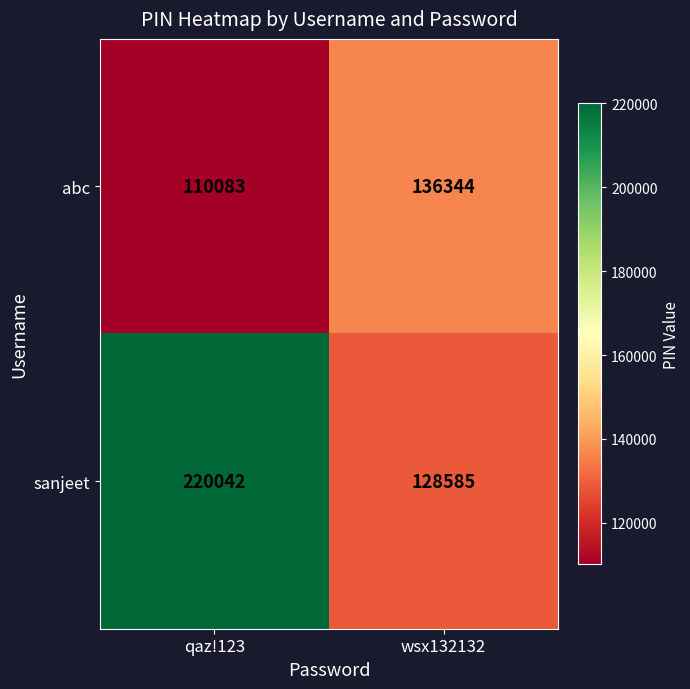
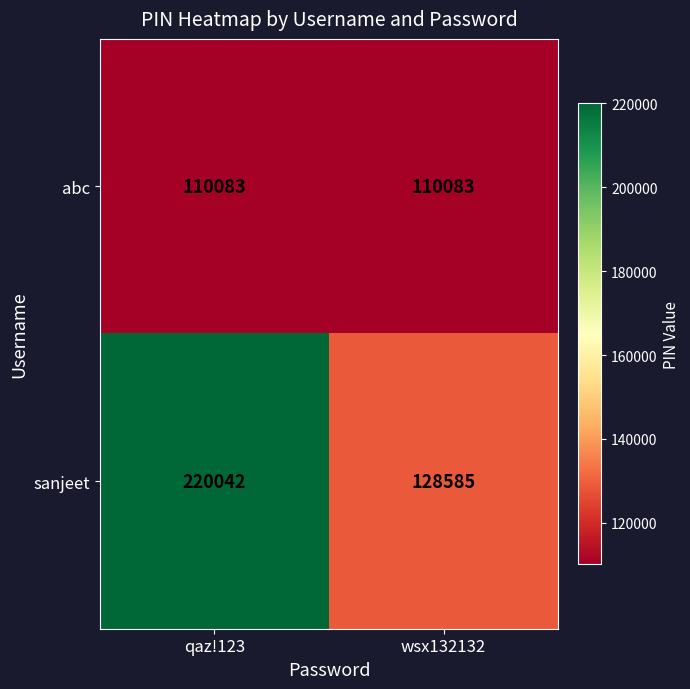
  {
    "abc": {
      "qaz!123": 110083,
-     "wsx132132": 136344
+     "wsx132132": 110083
    },
    "sanjeet": {
      "qaz!123": 220042,
      "wsx132132": 128585
    }
  }
